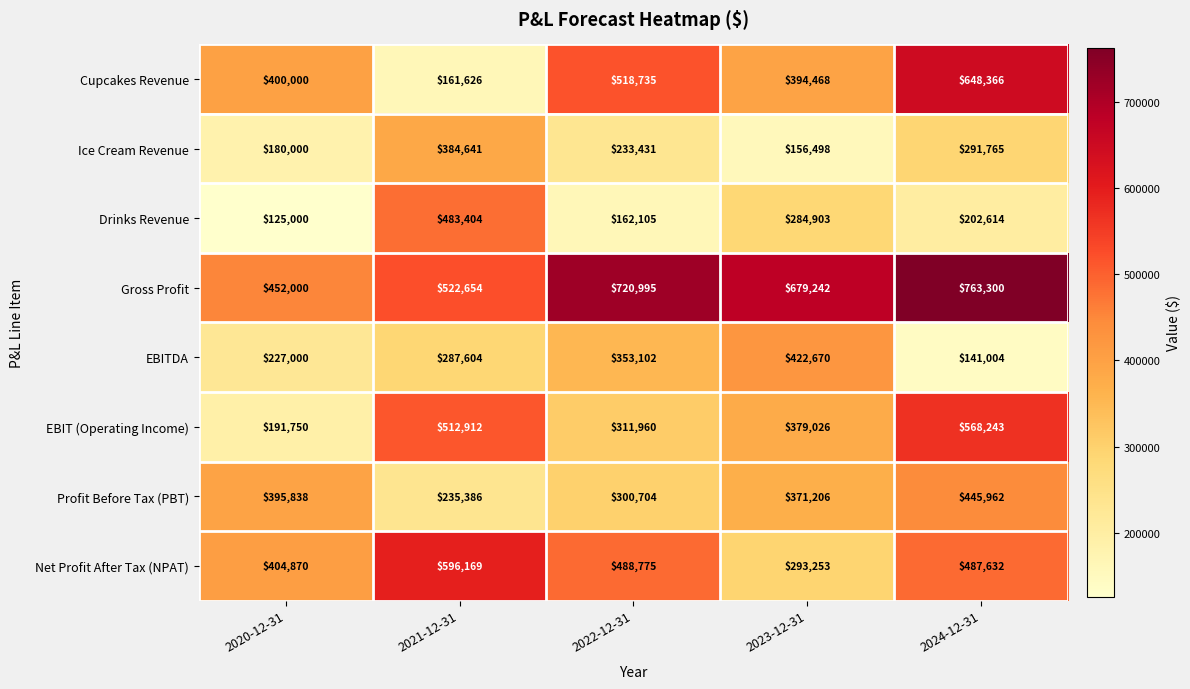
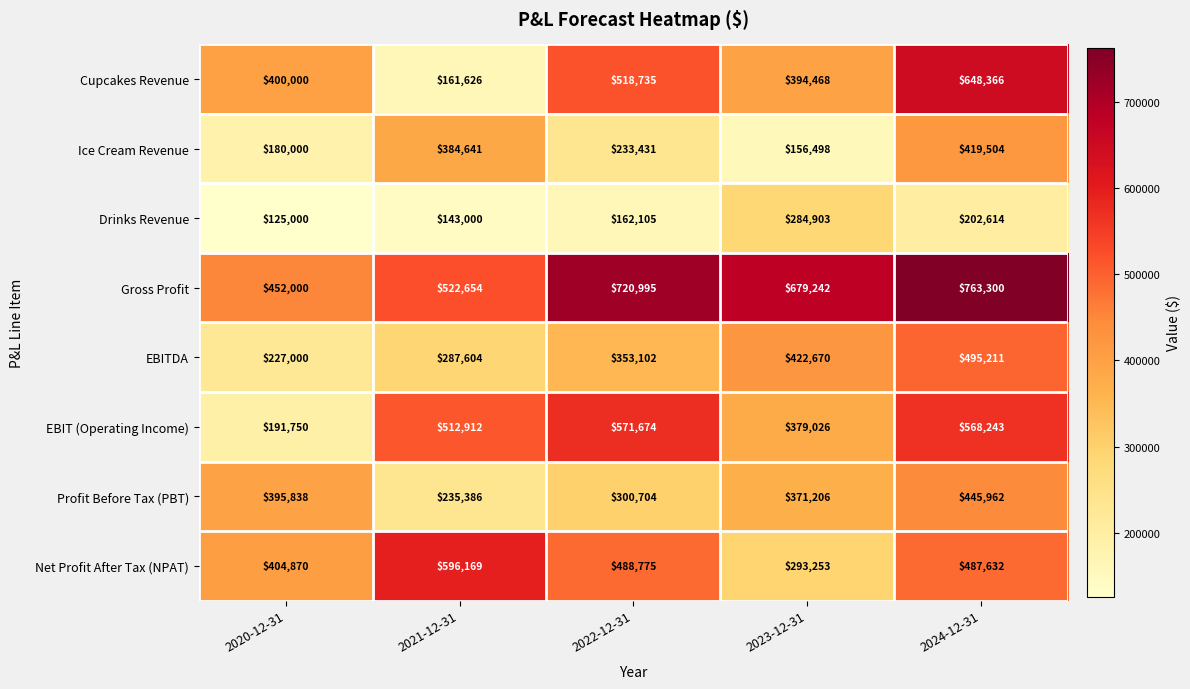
  {
    "Cupcakes Revenue": {
      "2020-12-31": "$400,000",
      "2021-12-31": "$161,626",
      "2022-12-31": "$518,735",
      "2023-12-31": "$394,468",
      "2024-12-31": "$648,366"
    },
    "Ice Cream Revenue": {
      "2020-12-31": "$180,000",
      "2021-12-31": "$384,641",
      "2022-12-31": "$233,431",
      "2023-12-31": "$156,498",
-     "2024-12-31": "$291,765"
+     "2024-12-31": "$419,504"
    },
    "Drinks Revenue": {
      "2020-12-31": "$125,000",
-     "2021-12-31": "$483,404",
+     "2021-12-31": "$143,000",
      "2022-12-31": "$162,105",
      "2023-12-31": "$284,903",
      "2024-12-31": "$202,614"
    },
    "Gross Profit": {
      "2020-12-31": "$452,000",
      "2021-12-31": "$522,654",
      "2022-12-31": "$720,995",
      "2023-12-31": "$679,242",
      "2024-12-31": "$763,300"
    },
    "EBITDA": {
      "2020-12-31": "$227,000",
      "2021-12-31": "$287,604",
      "2022-12-31": "$353,102",
      "2023-12-31": "$422,670",
-     "2024-12-31": "$141,004"
+     "2024-12-31": "$495,211"
    },
    "EBIT (Operating Income)": {
      "2020-12-31": "$191,750",
      "2021-12-31": "$512,912",
-     "2022-12-31": "$311,960",
+     "2022-12-31": "$571,674",
      "2023-12-31": "$379,026",
      "2024-12-31": "$568,243"
    },
    "Profit Before Tax (PBT)": {
      "2020-12-31": "$395,838",
      "2021-12-31": "$235,386",
      "2022-12-31": "$300,704",
      "2023-12-31": "$371,206",
      "2024-12-31": "$445,962"
    },
    "Net Profit After Tax (NPAT)": {
      "2020-12-31": "$404,870",
      "2021-12-31": "$596,169",
      "2022-12-31": "$488,775",
      "2023-12-31": "$293,253",
      "2024-12-31": "$487,632"
    }
  }
